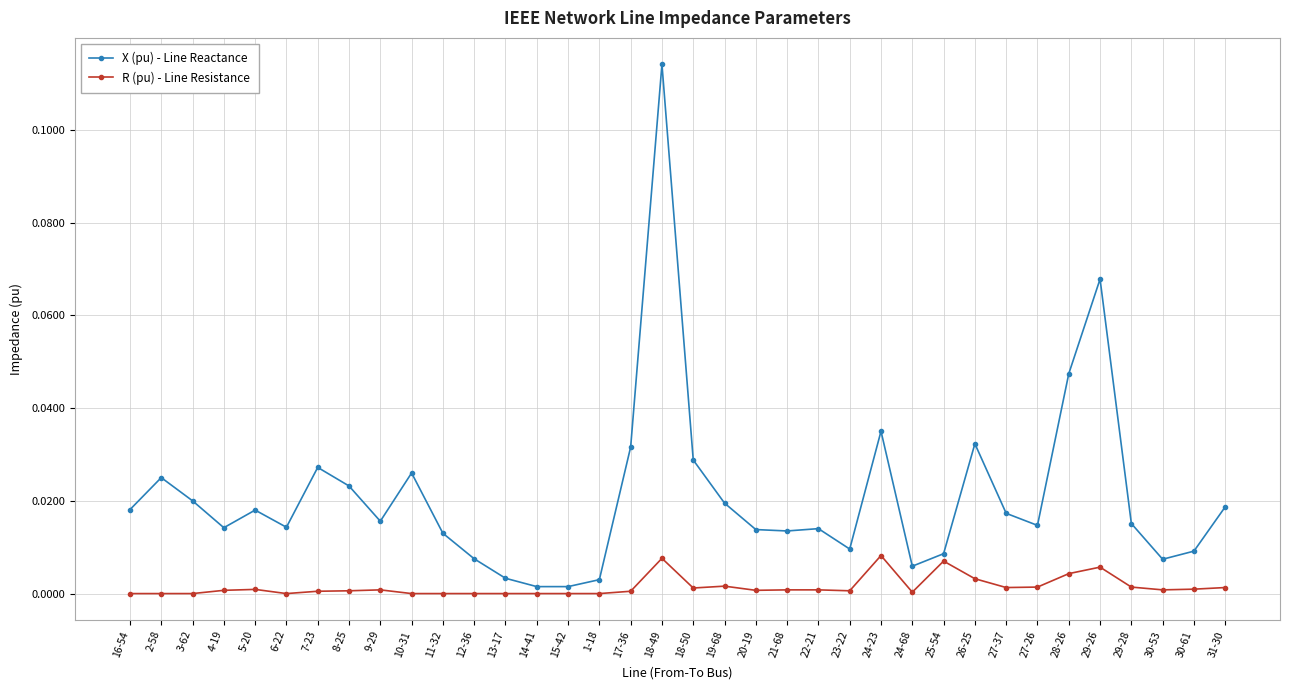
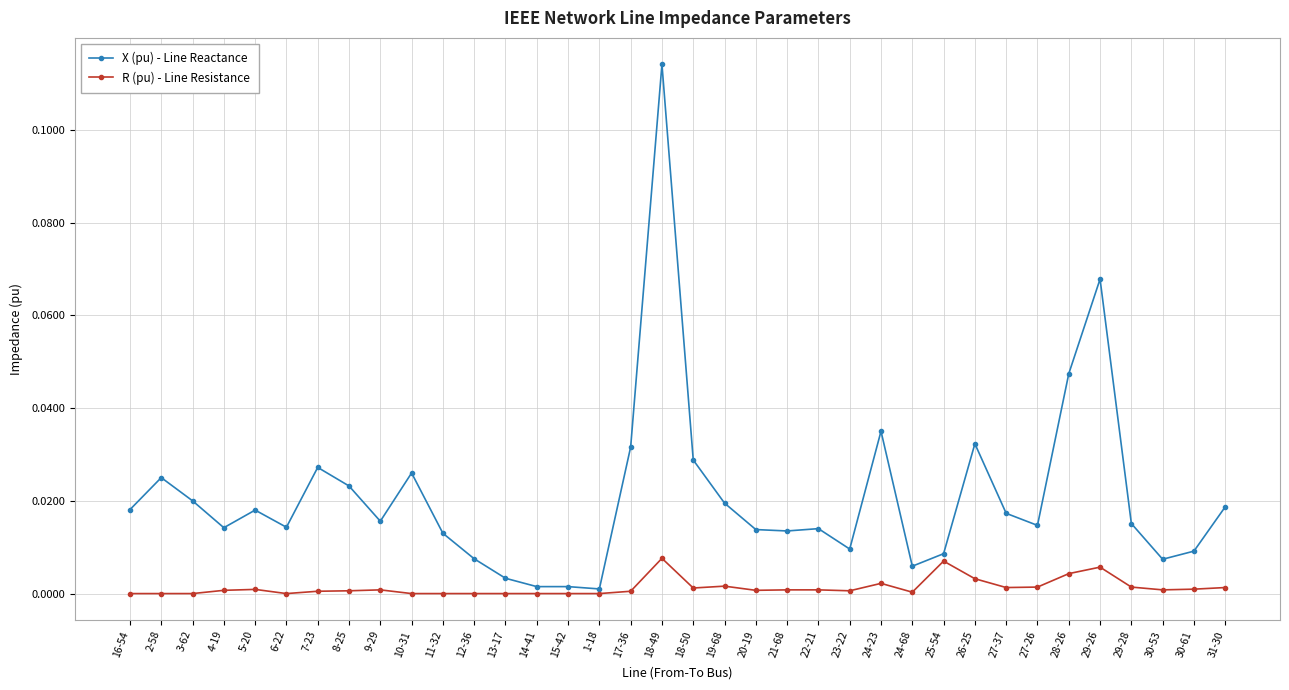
  {
    "X (pu) - Line Reactance": {
      "16-54": 0.018,
      "2-58": 0.025,
      "3-62": 0.020,
      "4-19": 0.014,
      "5-20": 0.018,
      "6-22": 0.014,
      "7-23": 0.027,
      "8-25": 0.023,
      "9-29": 0.016,
      "10-31": 0.026,
      "11-32": 0.013,
      "12-36": 0.008,
      "13-17": 0.003,
      "14-41": 0.002,
      "15-42": 0.002,
-     "1-18": 0.003,
+     "1-18": 0.001,
      "17-36": 0.032,
      "18-49": 0.114,
      "18-50": 0.029,
      "19-68": 0.020,
      "20-19": 0.014,
      "21-68": 0.014,
      "22-21": 0.014,
      "23-22": 0.010,
      "24-23": 0.035,
      "24-68": 0.006,
      "25-54": 0.009,
      "26-25": 0.032,
      "27-37": 0.017,
      "27-26": 0.015,
      "28-26": 0.047,
      "29-26": 0.068,
      "29-28": 0.015,
      "30-53": 0.007,
      "30-61": 0.009,
      "31-30": 0.019
    },
    "R (pu) - Line Resistance": {
      "16-54": 0.000,
      "2-58": 0.000,
      "3-62": 0.000,
      "4-19": 0.001,
      "5-20": 0.001,
      "6-22": 0.000,
      "7-23": 0.001,
      "8-25": 0.001,
      "9-29": 0.001,
      "10-31": 0.000,
      "11-32": 0.000,
      "12-36": 0.000,
      "13-17": 0.000,
      "14-41": 0.000,
      "15-42": 0.000,
      "1-18": 0.000,
      "17-36": 0.001,
      "18-49": 0.008,
      "18-50": 0.001,
      "19-68": 0.002,
      "20-19": 0.001,
      "21-68": 0.001,
      "22-21": 0.001,
      "23-22": 0.001,
-     "24-23": 0.008,
+     "24-23": 0.002,
      "24-68": 0.000,
      "25-54": 0.007,
      "26-25": 0.003,
      "27-37": 0.001,
      "27-26": 0.001,
      "28-26": 0.004,
      "29-26": 0.006,
      "29-28": 0.001,
      "30-53": 0.001,
      "30-61": 0.001,
      "31-30": 0.001
    }
  }
